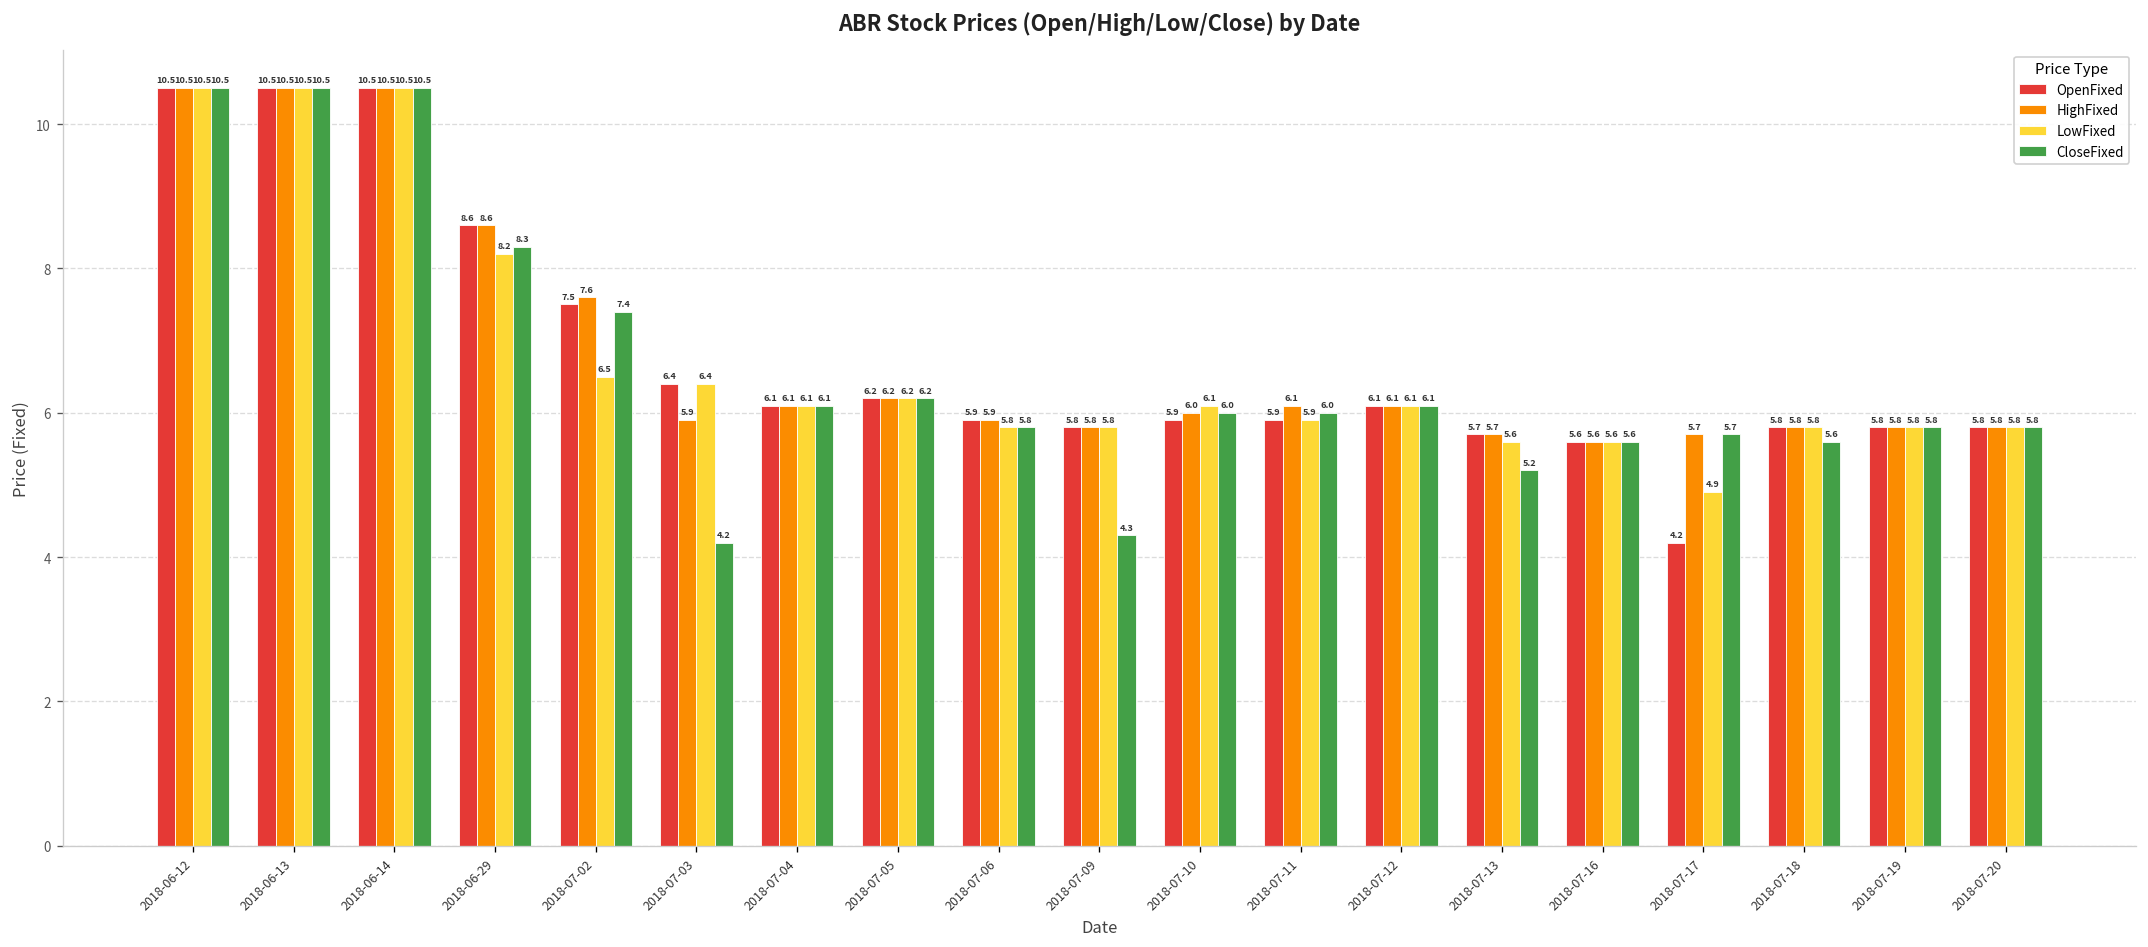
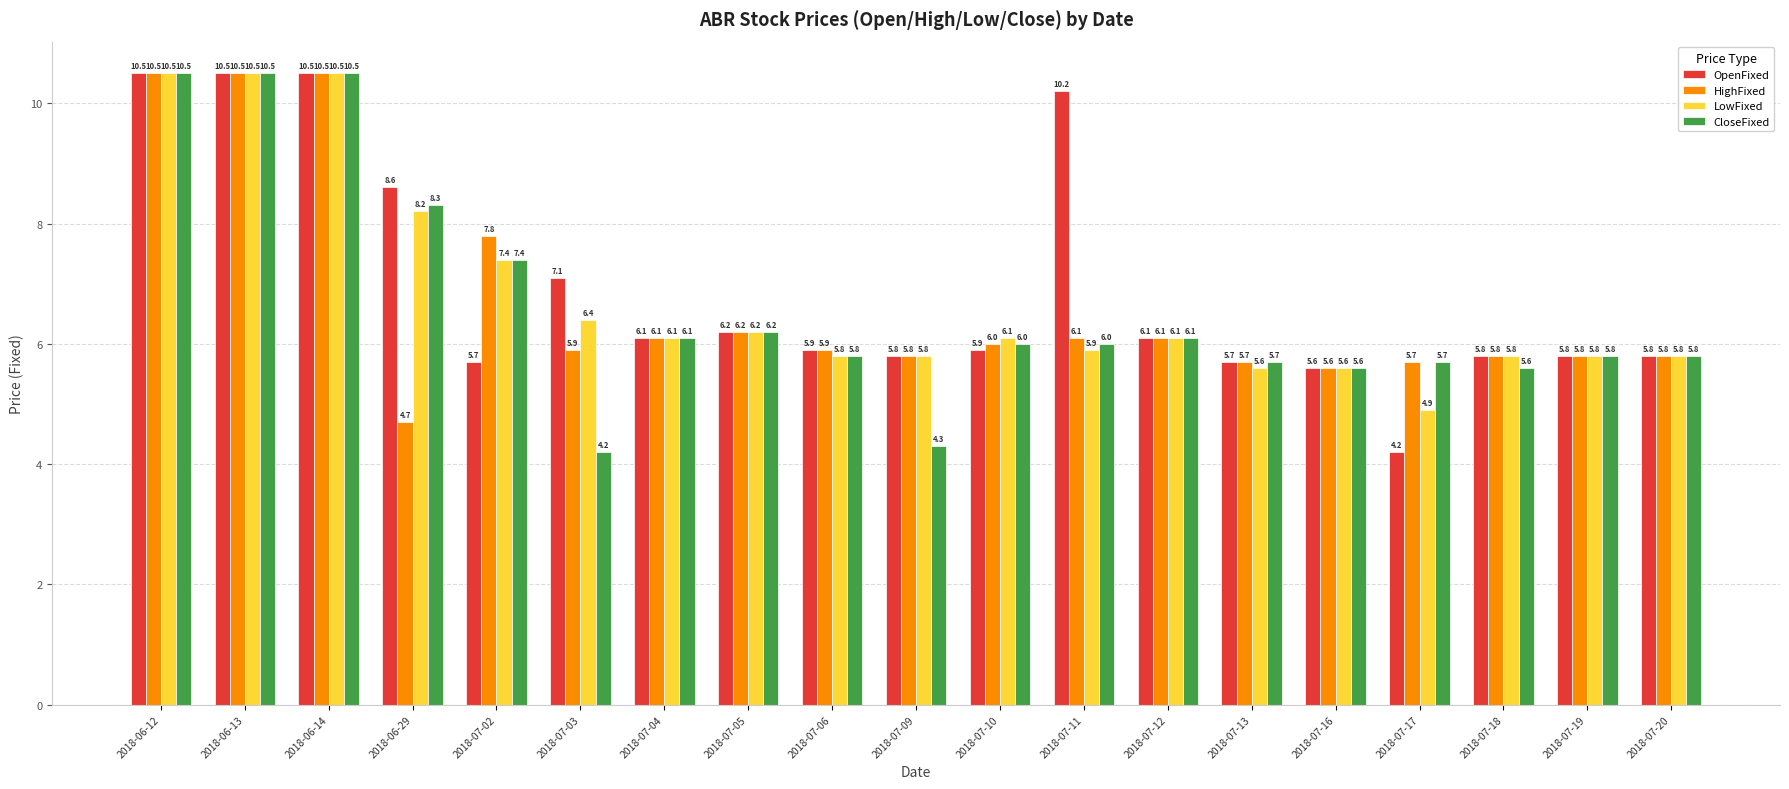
  {
    "OpenFixed": {
      "2018-06-12": 10.5,
      "2018-06-13": 10.5,
      "2018-06-14": 10.5,
      "2018-06-29": 8.6,
-     "2018-07-02": 7.5,
-     "2018-07-03": 6.4,
+     "2018-07-02": 5.7,
+     "2018-07-03": 7.1,
      "2018-07-04": 6.1,
      "2018-07-05": 6.2,
      "2018-07-06": 5.9,
      "2018-07-09": 5.8,
      "2018-07-10": 5.9,
-     "2018-07-11": 5.9,
+     "2018-07-11": 10.2,
      "2018-07-12": 6.1,
      "2018-07-13": 5.7,
      "2018-07-16": 5.6,
      "2018-07-17": 4.2,
      "2018-07-18": 5.8,
      "2018-07-19": 5.8,
      "2018-07-20": 5.8
    },
    "HighFixed": {
      "2018-06-12": 10.5,
      "2018-06-13": 10.5,
      "2018-06-14": 10.5,
-     "2018-06-29": 8.6,
-     "2018-07-02": 7.6,
+     "2018-06-29": 4.7,
+     "2018-07-02": 7.8,
      "2018-07-03": 5.9,
      "2018-07-04": 6.1,
      "2018-07-05": 6.2,
      "2018-07-06": 5.9,
      "2018-07-09": 5.8,
      "2018-07-10": 6.0,
      "2018-07-11": 6.1,
      "2018-07-12": 6.1,
      "2018-07-13": 5.7,
      "2018-07-16": 5.6,
      "2018-07-17": 5.7,
      "2018-07-18": 5.8,
      "2018-07-19": 5.8,
      "2018-07-20": 5.8
    },
    "LowFixed": {
      "2018-06-12": 10.5,
      "2018-06-13": 10.5,
      "2018-06-14": 10.5,
      "2018-06-29": 8.2,
-     "2018-07-02": 6.5,
+     "2018-07-02": 7.4,
      "2018-07-03": 6.4,
      "2018-07-04": 6.1,
      "2018-07-05": 6.2,
      "2018-07-06": 5.8,
      "2018-07-09": 5.8,
      "2018-07-10": 6.1,
      "2018-07-11": 5.9,
      "2018-07-12": 6.1,
      "2018-07-13": 5.6,
      "2018-07-16": 5.6,
      "2018-07-17": 4.9,
      "2018-07-18": 5.8,
      "2018-07-19": 5.8,
      "2018-07-20": 5.8
    },
    "CloseFixed": {
      "2018-06-12": 10.5,
      "2018-06-13": 10.5,
      "2018-06-14": 10.5,
      "2018-06-29": 8.3,
      "2018-07-02": 7.4,
      "2018-07-03": 4.2,
      "2018-07-04": 6.1,
      "2018-07-05": 6.2,
      "2018-07-06": 5.8,
      "2018-07-09": 4.3,
      "2018-07-10": 6.0,
      "2018-07-11": 6.0,
      "2018-07-12": 6.1,
-     "2018-07-13": 5.2,
+     "2018-07-13": 5.7,
      "2018-07-16": 5.6,
      "2018-07-17": 5.7,
      "2018-07-18": 5.6,
      "2018-07-19": 5.8,
      "2018-07-20": 5.8
    }
  }
